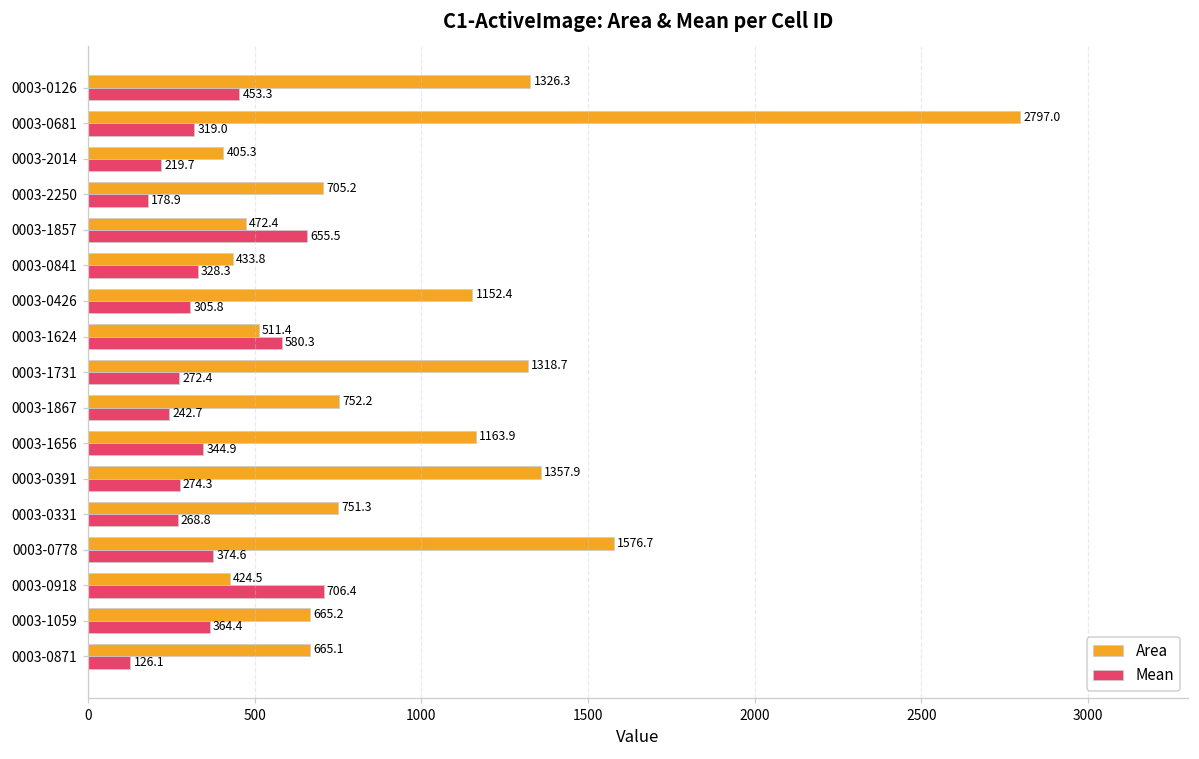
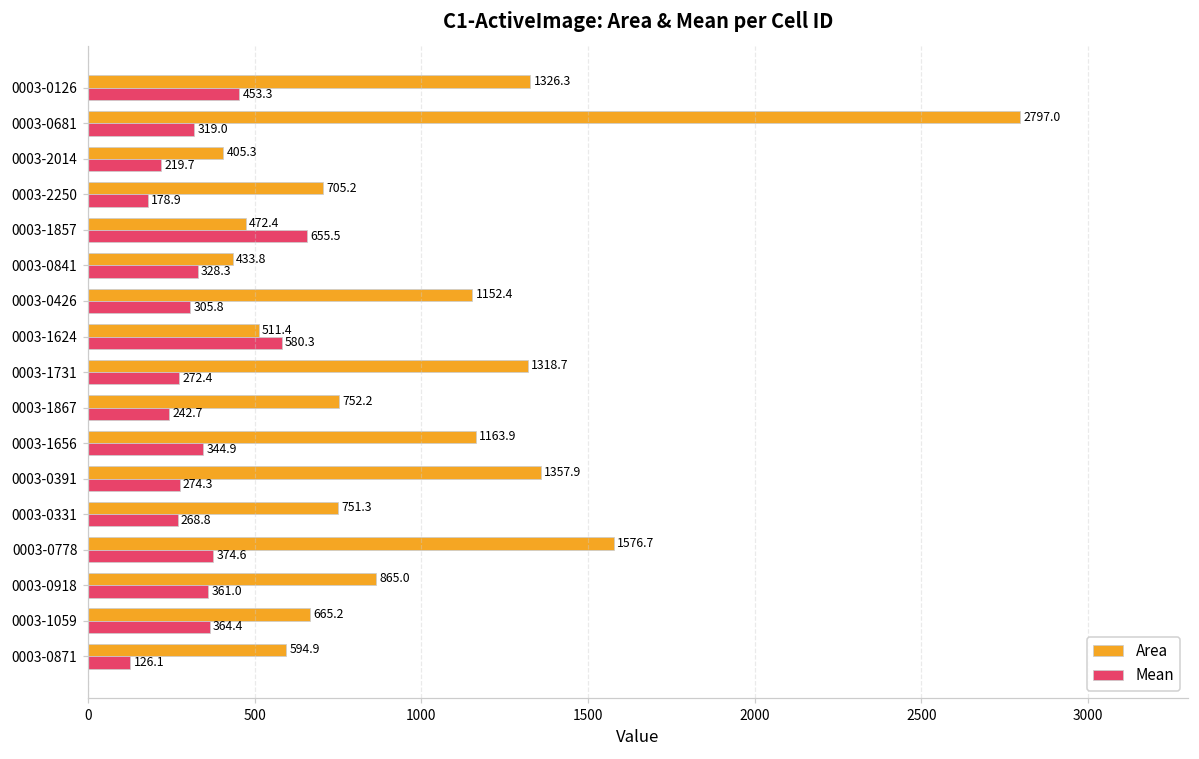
  {
    "Area": {
      "0003-0126": 1326.3,
      "0003-0681": 2797.0,
      "0003-2014": 405.3,
      "0003-2250": 705.2,
      "0003-1857": 472.4,
      "0003-0841": 433.8,
      "0003-0426": 1152.4,
      "0003-1624": 511.4,
      "0003-1731": 1318.7,
      "0003-1867": 752.2,
      "0003-1656": 1163.9,
      "0003-0391": 1357.9,
      "0003-0331": 751.3,
      "0003-0778": 1576.7,
-     "0003-0918": 424.5,
+     "0003-0918": 865.0,
      "0003-1059": 665.2,
-     "0003-0871": 665.1
+     "0003-0871": 594.9
    },
    "Mean": {
      "0003-0126": 453.3,
      "0003-0681": 319.0,
      "0003-2014": 219.7,
      "0003-2250": 178.9,
      "0003-1857": 655.5,
      "0003-0841": 328.3,
      "0003-0426": 305.8,
      "0003-1624": 580.3,
      "0003-1731": 272.4,
      "0003-1867": 242.7,
      "0003-1656": 344.9,
      "0003-0391": 274.3,
      "0003-0331": 268.8,
      "0003-0778": 374.6,
-     "0003-0918": 706.4,
+     "0003-0918": 361.0,
      "0003-1059": 364.4,
      "0003-0871": 126.1
    }
  }
